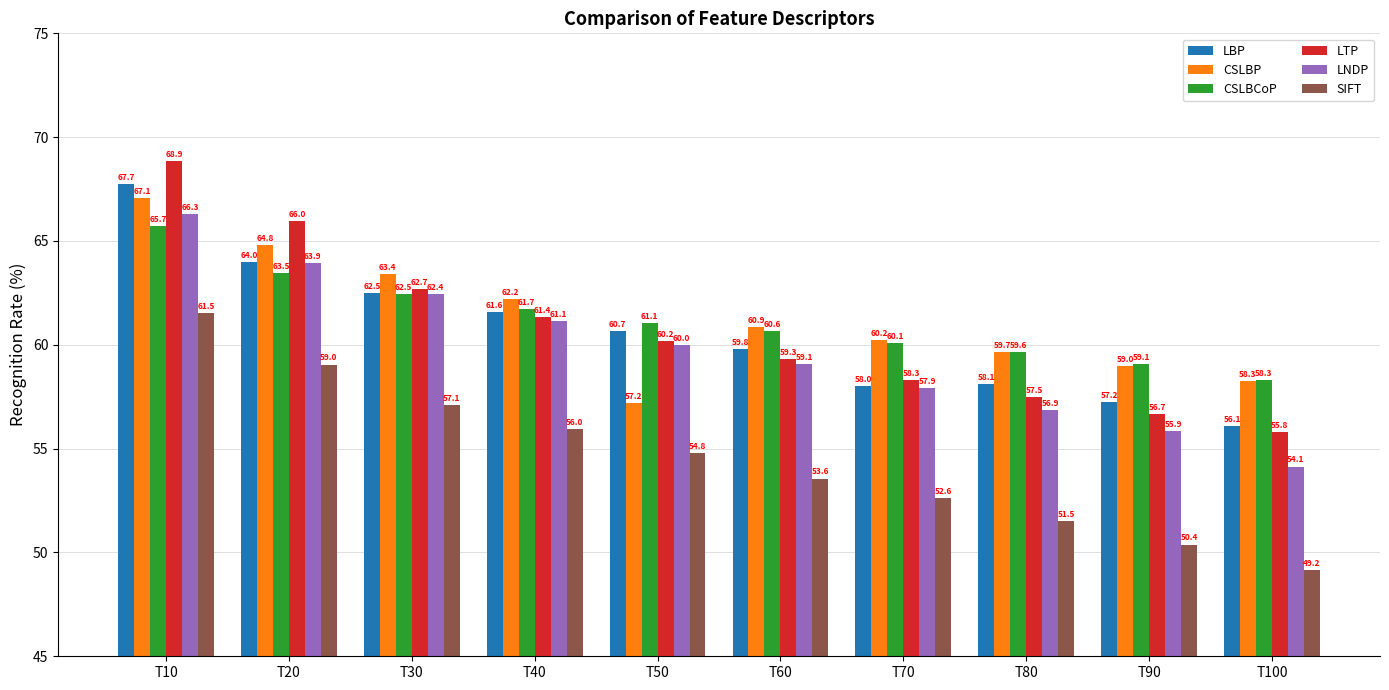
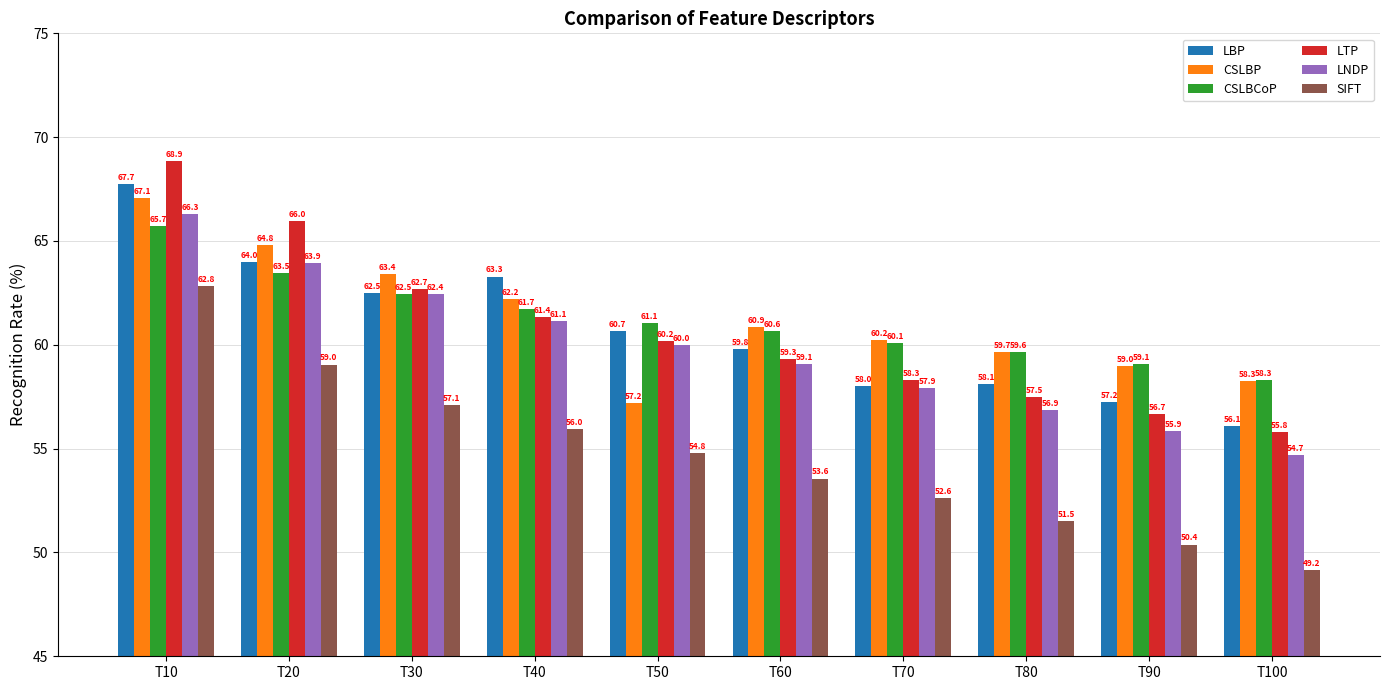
  {
    "LBP": {
      "T10": 67.7,
      "T20": 64.0,
      "T30": 62.5,
-     "T40": 61.6,
+     "T40": 63.3,
      "T50": 60.7,
      "T60": 59.8,
      "T70": 58.0,
      "T80": 58.1,
      "T90": 57.2,
      "T100": 56.1
    },
    "CSLBP": {
      "T10": 67.1,
      "T20": 64.8,
      "T30": 63.4,
      "T40": 62.2,
      "T50": 57.2,
      "T60": 60.9,
      "T70": 60.2,
      "T80": 59.7,
      "T90": 59.0,
      "T100": 58.3
    },
    "CSLBCoP": {
      "T10": 65.7,
      "T20": 63.5,
      "T30": 62.5,
      "T40": 61.7,
      "T50": 61.1,
      "T60": 60.6,
      "T70": 60.1,
      "T80": 59.6,
      "T90": 59.1,
      "T100": 58.3
    },
    "LTP": {
      "T10": 68.9,
      "T20": 66.0,
      "T30": 62.7,
      "T40": 61.4,
      "T50": 60.2,
      "T60": 59.3,
      "T70": 58.3,
      "T80": 57.5,
      "T90": 56.7,
      "T100": 55.8
    },
    "LNDP": {
      "T10": 66.3,
      "T20": 63.9,
      "T30": 62.4,
      "T40": 61.1,
      "T50": 60.0,
      "T60": 59.1,
      "T70": 57.9,
      "T80": 56.9,
      "T90": 55.9,
-     "T100": 54.1
+     "T100": 54.7
    },
    "SIFT": {
-     "T10": 61.5,
+     "T10": 62.8,
      "T20": 59.0,
      "T30": 57.1,
      "T40": 56.0,
      "T50": 54.8,
      "T60": 53.6,
      "T70": 52.6,
      "T80": 51.5,
      "T90": 50.4,
      "T100": 49.2
    }
  }
